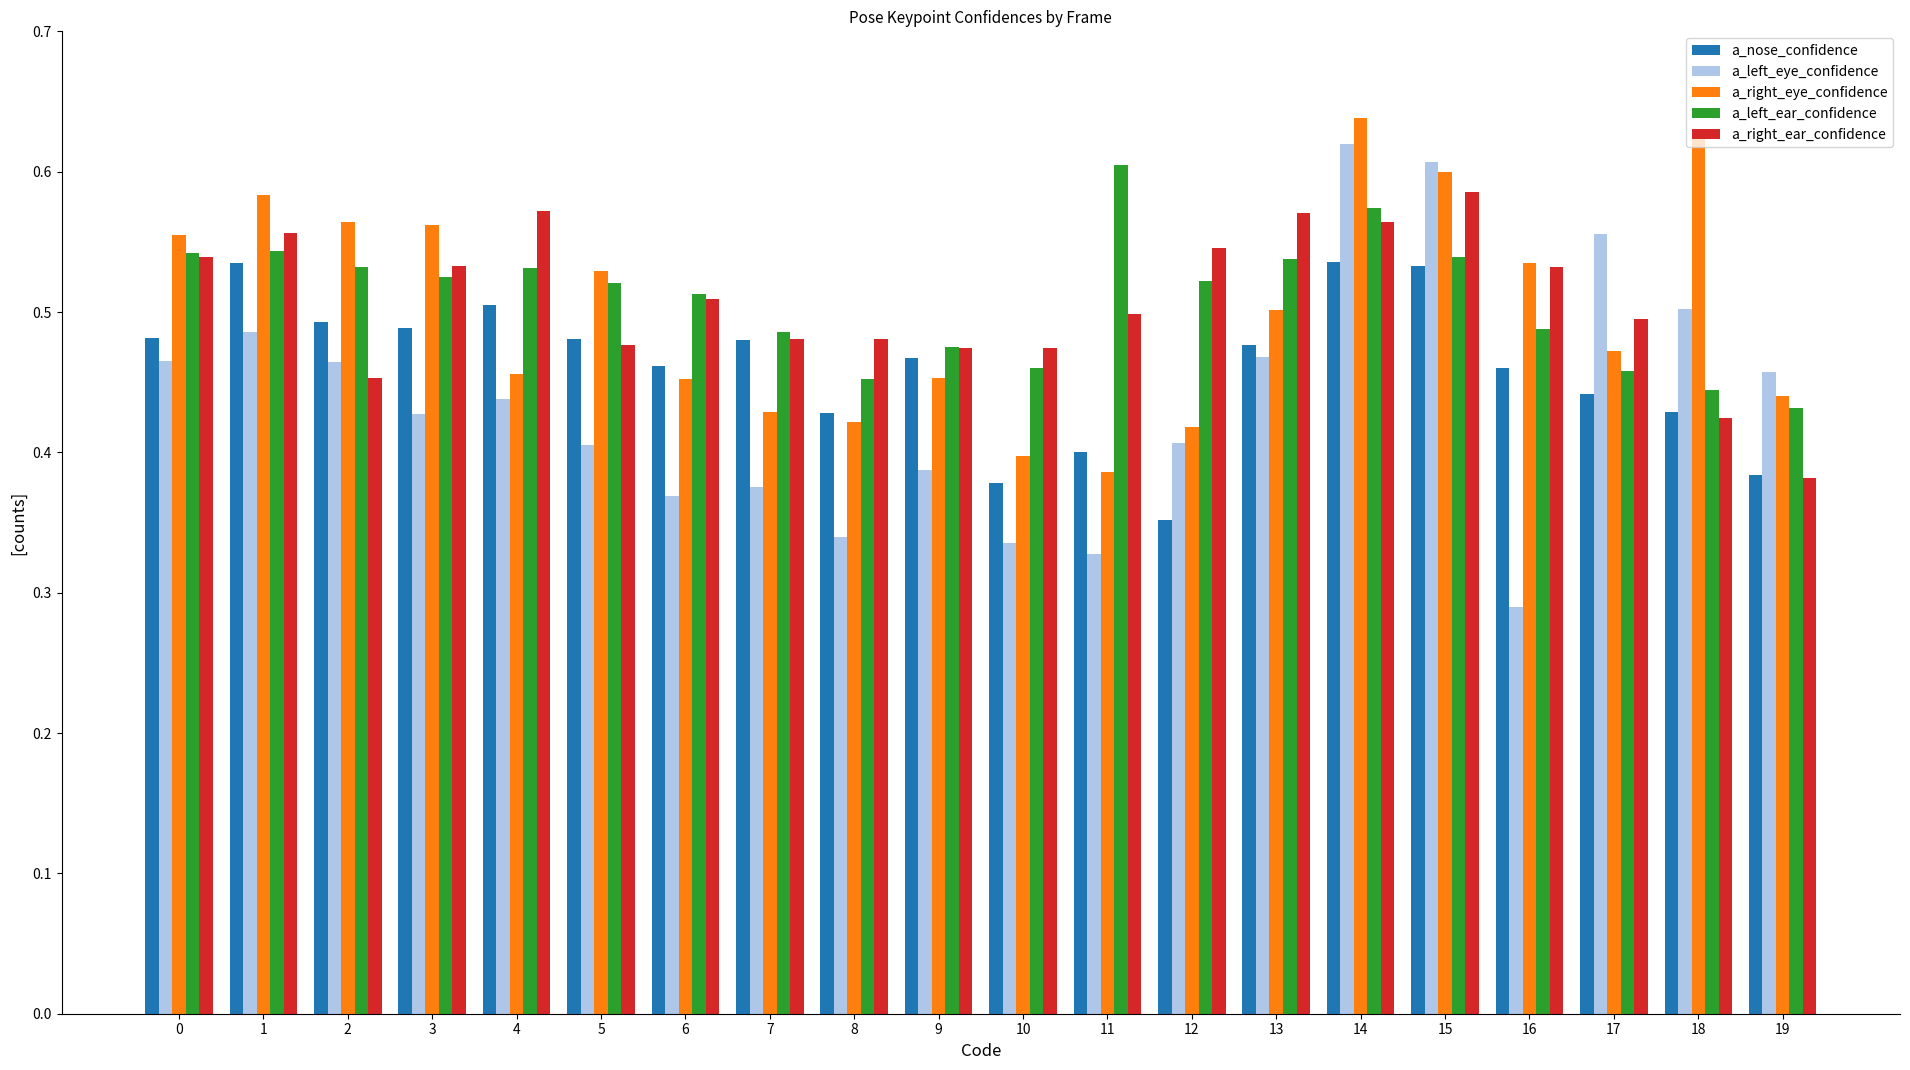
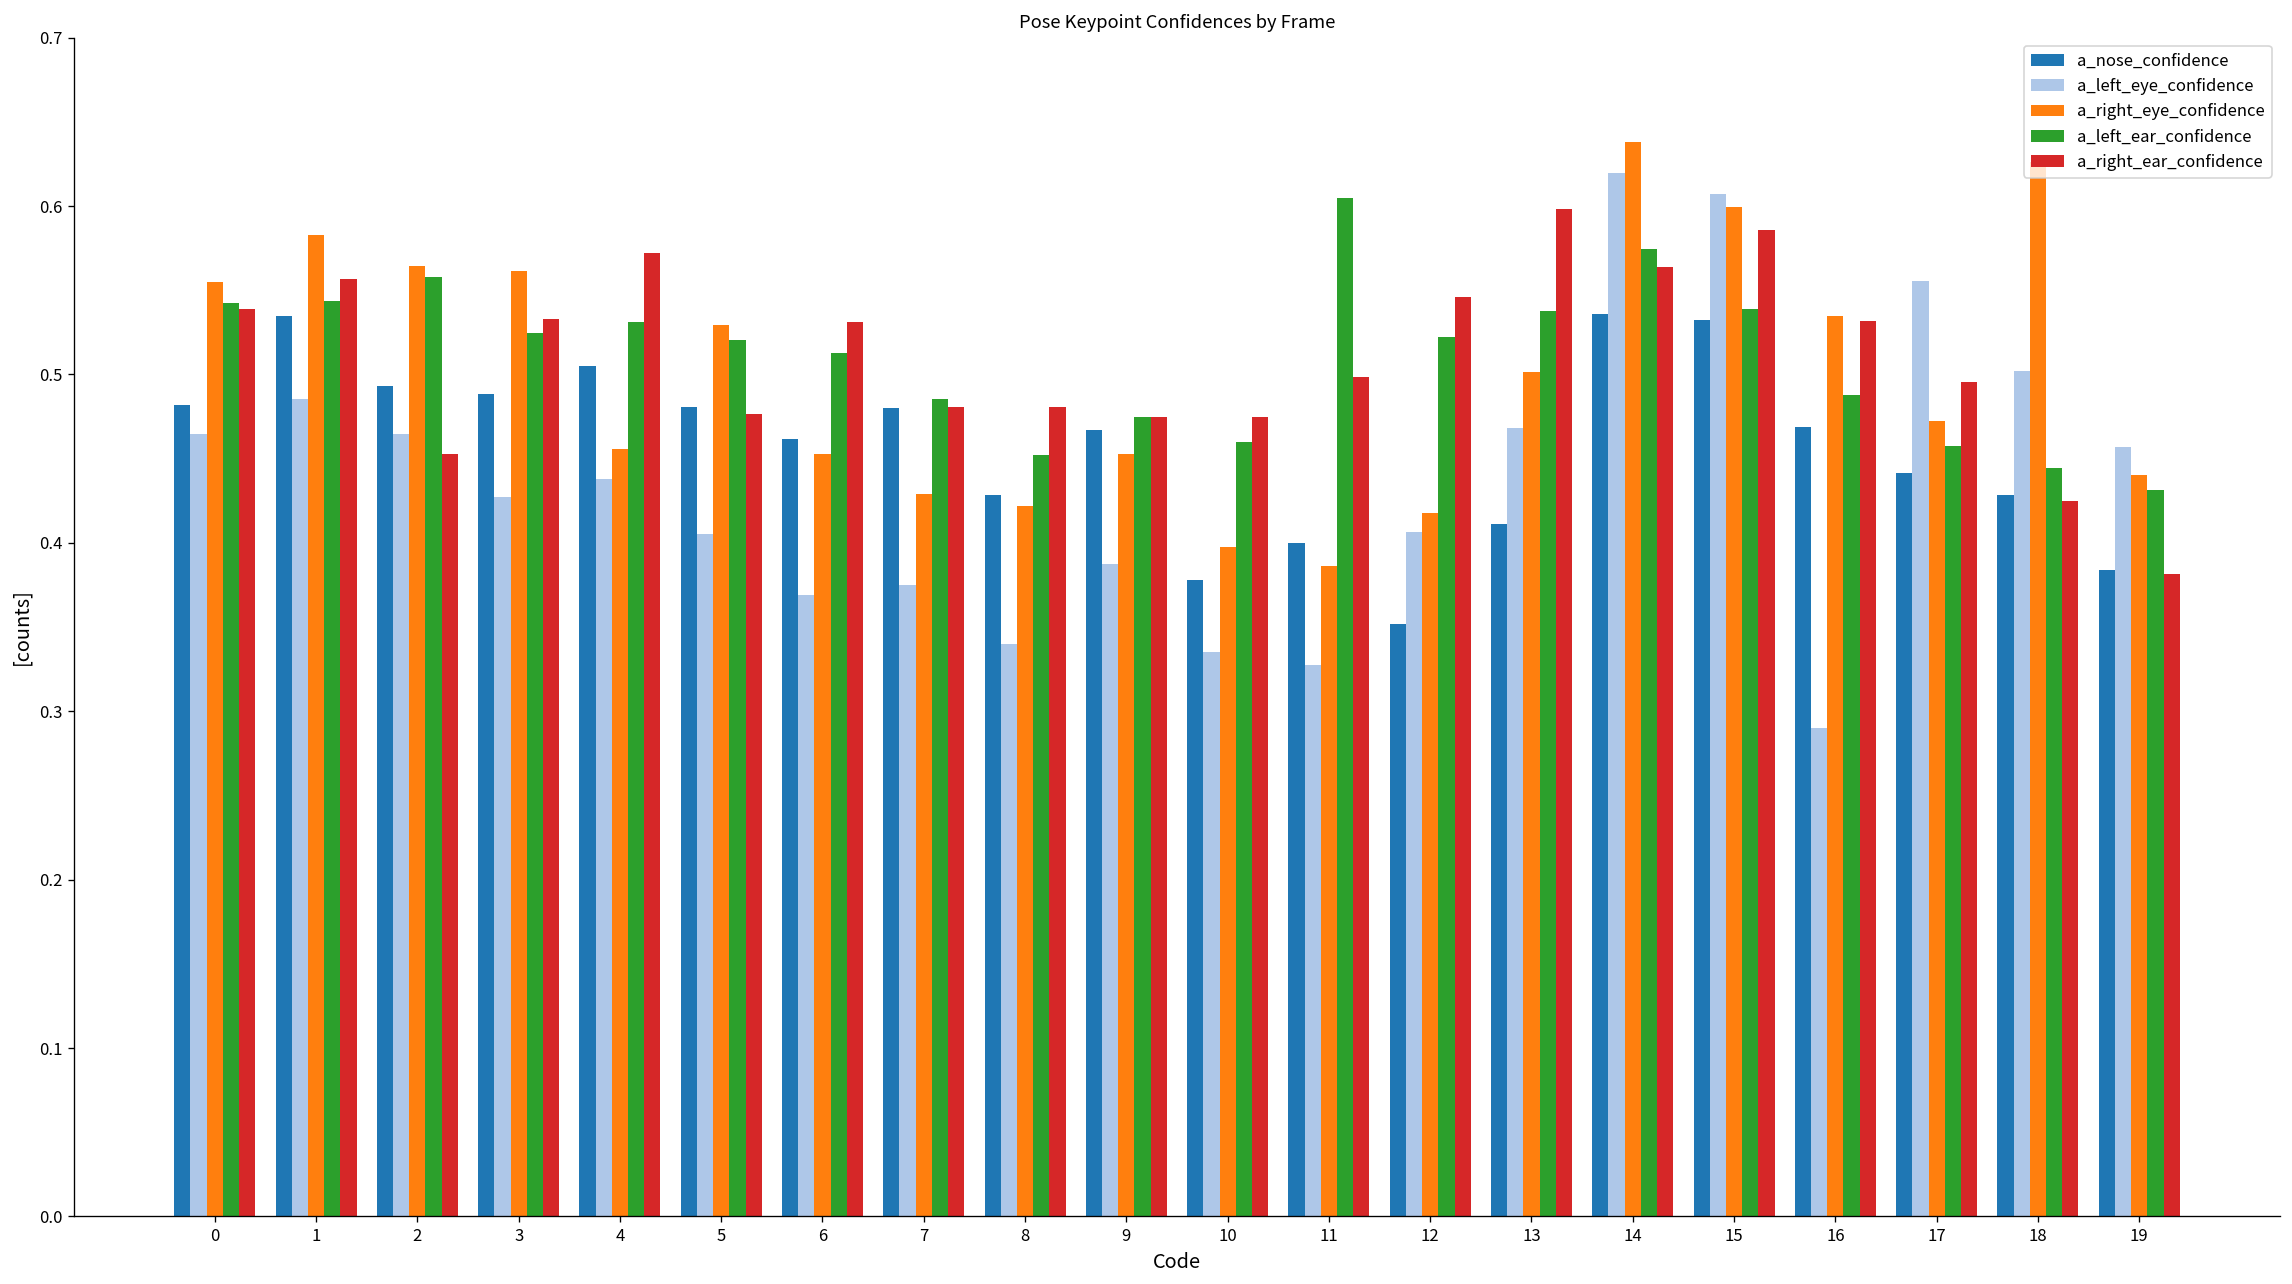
  {
    "a_nose_confidence": {
      "0": 0.482,
      "1": 0.535,
      "2": 0.493,
      "3": 0.488,
      "4": 0.505,
      "5": 0.481,
      "6": 0.461,
      "7": 0.480,
      "8": 0.428,
      "9": 0.467,
      "10": 0.378,
      "11": 0.400,
      "12": 0.352,
-     "13": 0.477,
+     "13": 0.411,
      "14": 0.536,
      "15": 0.533,
-     "16": 0.460,
+     "16": 0.469,
      "17": 0.442,
      "18": 0.428,
      "19": 0.384
    },
    "a_left_eye_confidence": {
      "0": 0.465,
      "1": 0.486,
      "2": 0.464,
      "3": 0.427,
      "4": 0.438,
      "5": 0.405,
      "6": 0.369,
      "7": 0.375,
      "8": 0.340,
      "9": 0.387,
      "10": 0.335,
      "11": 0.328,
      "12": 0.407,
      "13": 0.468,
      "14": 0.620,
      "15": 0.607,
      "16": 0.290,
      "17": 0.555,
      "18": 0.502,
      "19": 0.457
    },
    "a_right_eye_confidence": {
      "0": 0.555,
      "1": 0.583,
      "2": 0.564,
      "3": 0.562,
      "4": 0.456,
      "5": 0.530,
      "6": 0.452,
      "7": 0.429,
      "8": 0.422,
      "9": 0.453,
      "10": 0.397,
      "11": 0.386,
      "12": 0.418,
      "13": 0.501,
      "14": 0.638,
      "15": 0.600,
      "16": 0.535,
      "17": 0.472,
      "19": 0.440
    },
    "a_left_ear_confidence": {
      "0": 0.542,
      "1": 0.543,
-     "2": 0.532,
+     "2": 0.558,
      "3": 0.525,
      "4": 0.531,
      "5": 0.520,
      "6": 0.512,
      "7": 0.486,
      "8": 0.452,
      "9": 0.475,
      "10": 0.460,
      "11": 0.604,
      "12": 0.522,
      "13": 0.538,
      "14": 0.574,
      "15": 0.539,
      "16": 0.488,
      "17": 0.458,
      "18": 0.444,
      "19": 0.431
    },
    "a_right_ear_confidence": {
      "0": 0.539,
      "1": 0.556,
      "2": 0.453,
      "3": 0.533,
      "4": 0.572,
      "5": 0.476,
-     "6": 0.509,
+     "6": 0.531,
      "7": 0.481,
      "8": 0.481,
      "9": 0.475,
      "10": 0.475,
      "11": 0.499,
      "12": 0.546,
-     "13": 0.571,
+     "13": 0.598,
      "14": 0.564,
      "15": 0.586,
      "16": 0.532,
      "17": 0.495,
      "18": 0.425,
      "19": 0.382
    }
  }
